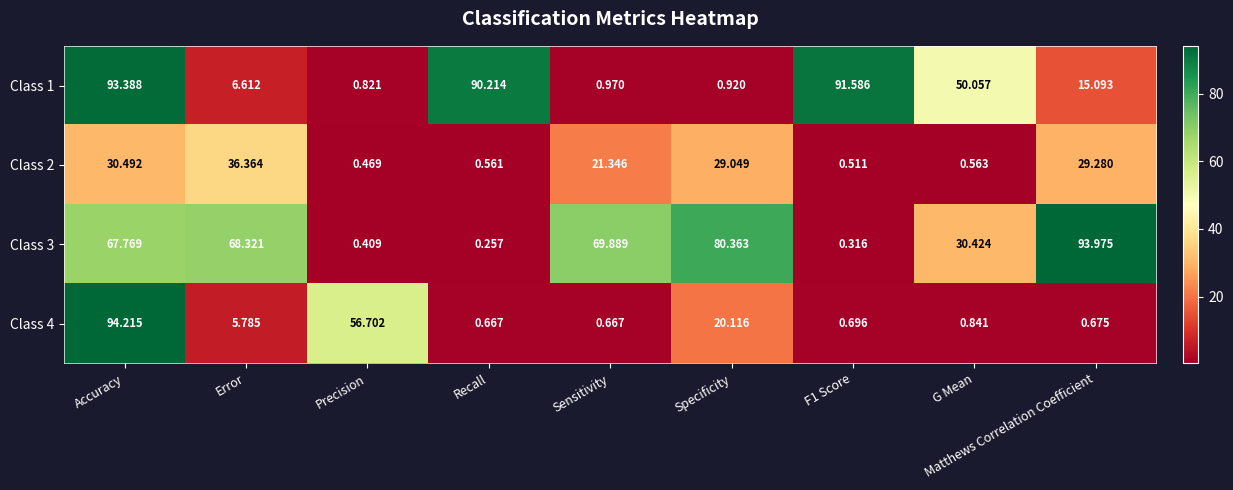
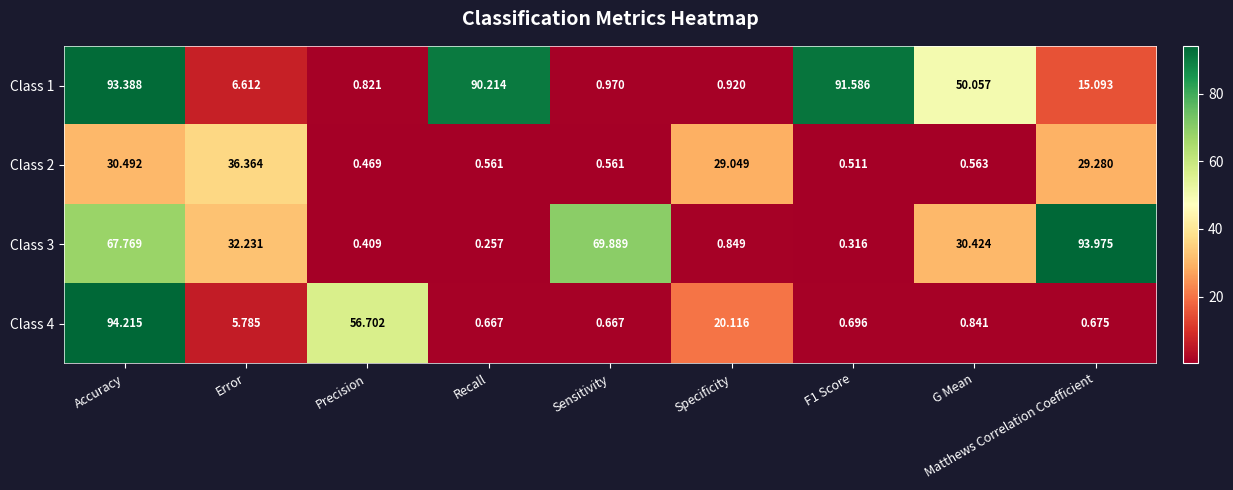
  {
    "Class 1": {
      "Accuracy": 93.388,
      "Error": 6.612,
      "Precision": 0.821,
      "Recall": 90.214,
      "Sensitivity": 0.970,
      "Specificity": 0.920,
      "F1 Score": 91.586,
      "G Mean": 50.057,
      "Matthews Correlation Coefficient": 15.093
    },
    "Class 2": {
      "Accuracy": 30.492,
      "Error": 36.364,
      "Precision": 0.469,
      "Recall": 0.561,
-     "Sensitivity": 21.346,
+     "Sensitivity": 0.561,
      "Specificity": 29.049,
      "F1 Score": 0.511,
      "G Mean": 0.563,
      "Matthews Correlation Coefficient": 29.280
    },
    "Class 3": {
      "Accuracy": 67.769,
-     "Error": 68.321,
+     "Error": 32.231,
      "Precision": 0.409,
      "Recall": 0.257,
      "Sensitivity": 69.889,
-     "Specificity": 80.363,
+     "Specificity": 0.849,
      "F1 Score": 0.316,
      "G Mean": 30.424,
      "Matthews Correlation Coefficient": 93.975
    },
    "Class 4": {
      "Accuracy": 94.215,
      "Error": 5.785,
      "Precision": 56.702,
      "Recall": 0.667,
      "Sensitivity": 0.667,
      "Specificity": 20.116,
      "F1 Score": 0.696,
      "G Mean": 0.841,
      "Matthews Correlation Coefficient": 0.675
    }
  }
